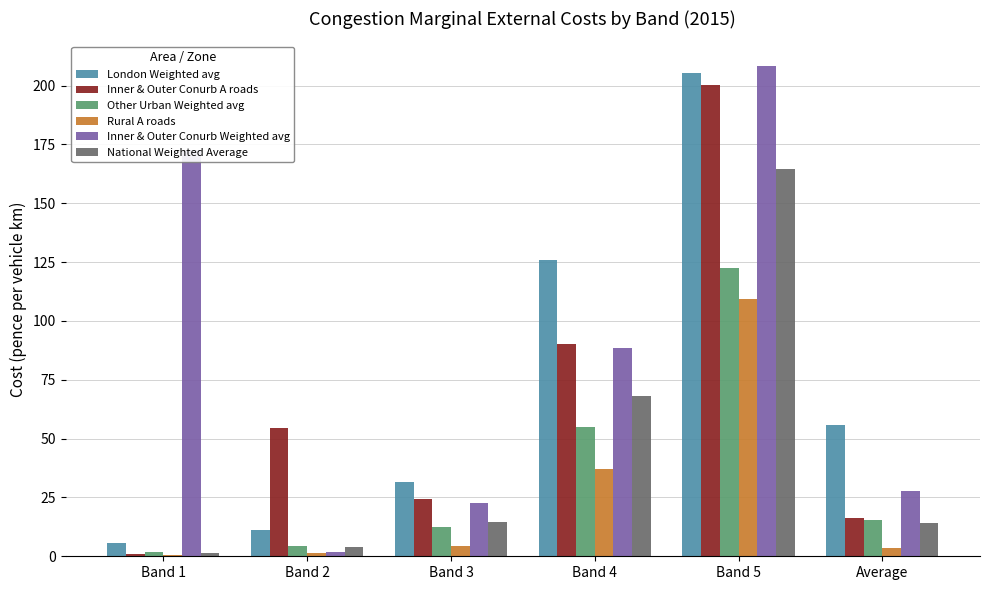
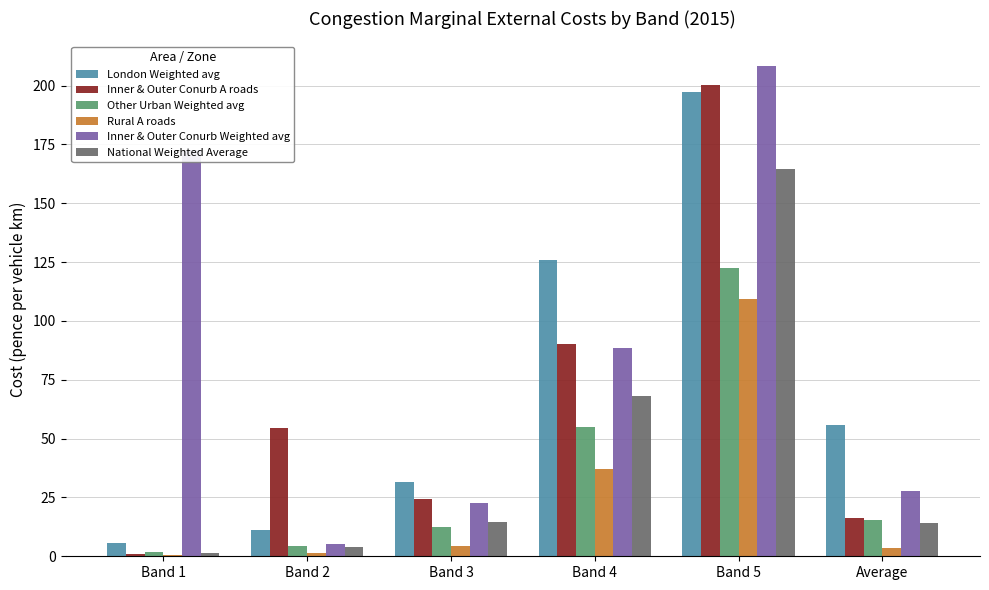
  {
    "London Weighted avg": {
      "Band 1": 5,
      "Band 2": 11,
      "Band 3": 32,
      "Band 4": 126,
-     "Band 5": 205,
+     "Band 5": 197,
      "Average": 56
    },
    "Inner & Outer Conurb A roads": {
      "Band 2": 54,
      "Band 3": 24,
      "Band 4": 90,
      "Band 5": 200,
      "Average": 16
    },
    "Rural A roads": {
      "Band 2": 2,
      "Band 3": 4,
      "Band 4": 37,
      "Band 5": 109,
      "Average": 3
    },
    "Inner & Outer Conurb Weighted avg": {
-     "Band 2": 2,
+     "Band 2": 5,
      "Band 3": 23,
      "Band 4": 89,
      "Band 5": 208,
      "Average": 28
    }
  }
